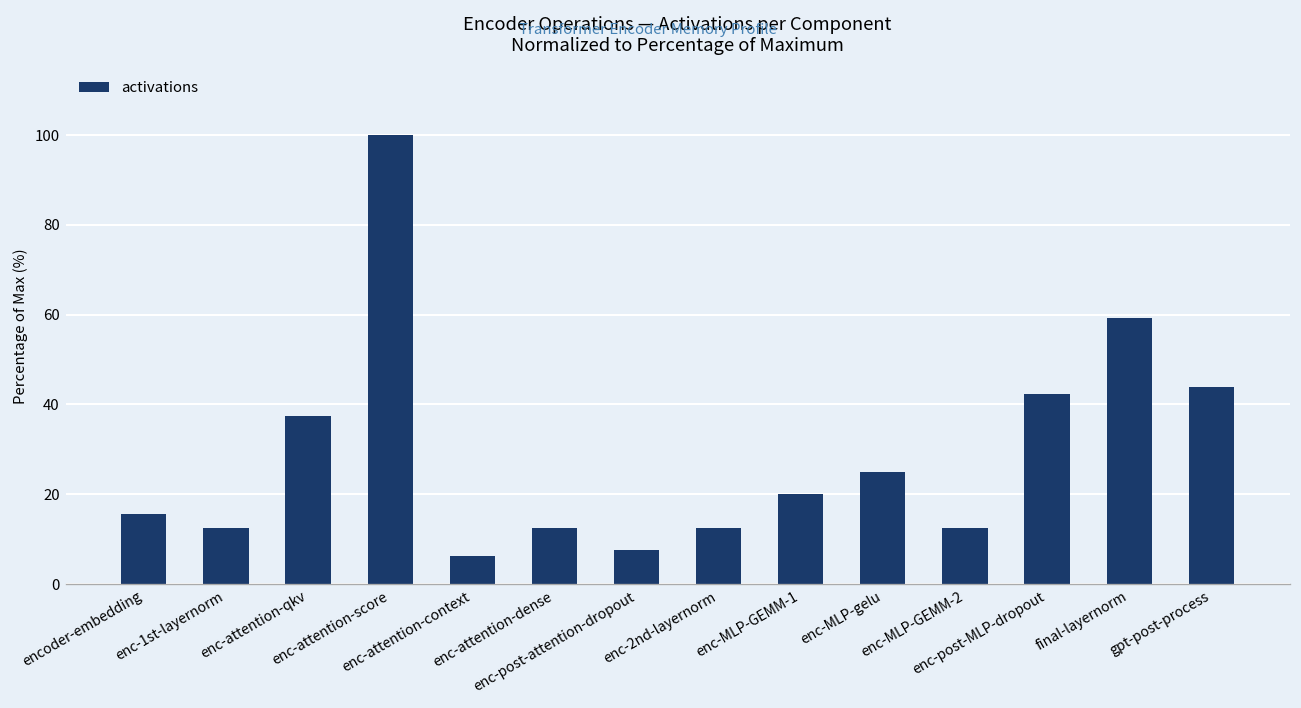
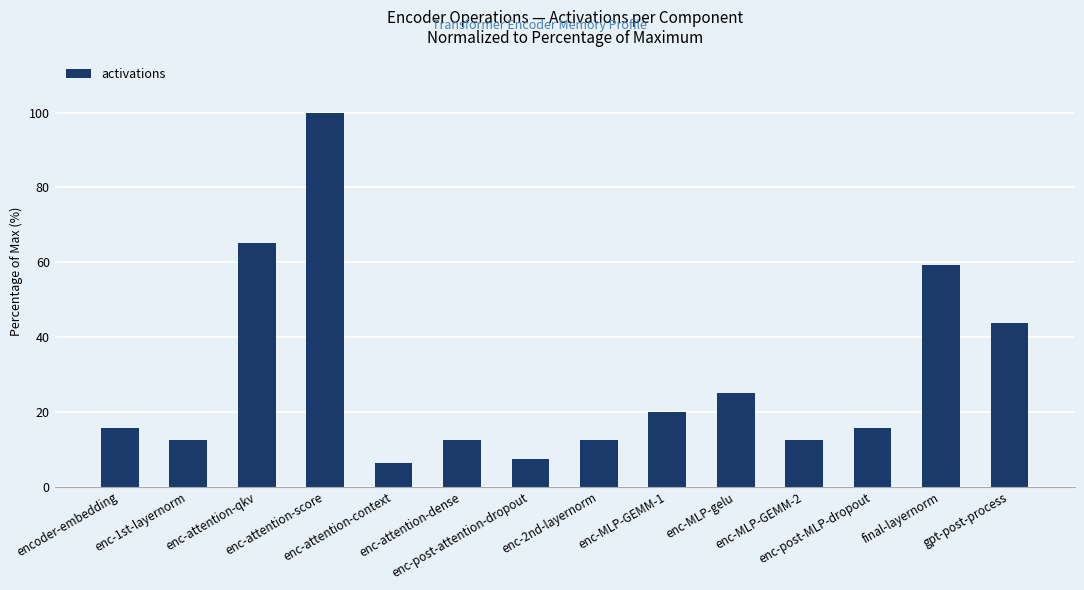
  {
    "encoder-embedding": 16,
    "enc-1st-layernorm": 13,
-   "enc-attention-qkv": 38,
+   "enc-attention-qkv": 65,
    "enc-attention-score": 100,
    "enc-attention-context": 6,
    "enc-attention-dense": 13,
    "enc-post-attention-dropout": 8,
    "enc-2nd-layernorm": 13,
    "enc-MLP-GEMM-1": 20,
    "enc-MLP-gelu": 25,
    "enc-MLP-GEMM-2": 13,
-   "enc-post-MLP-dropout": 42,
+   "enc-post-MLP-dropout": 16,
    "final-layernorm": 59,
    "gpt-post-process": 44
  }
